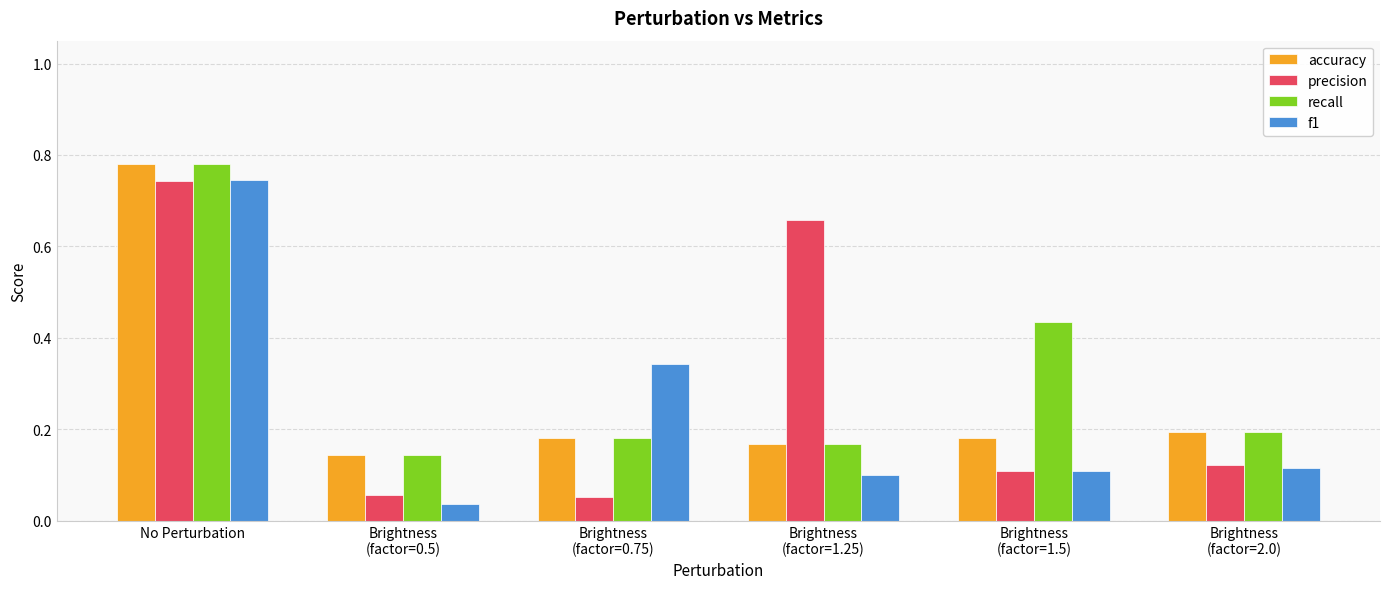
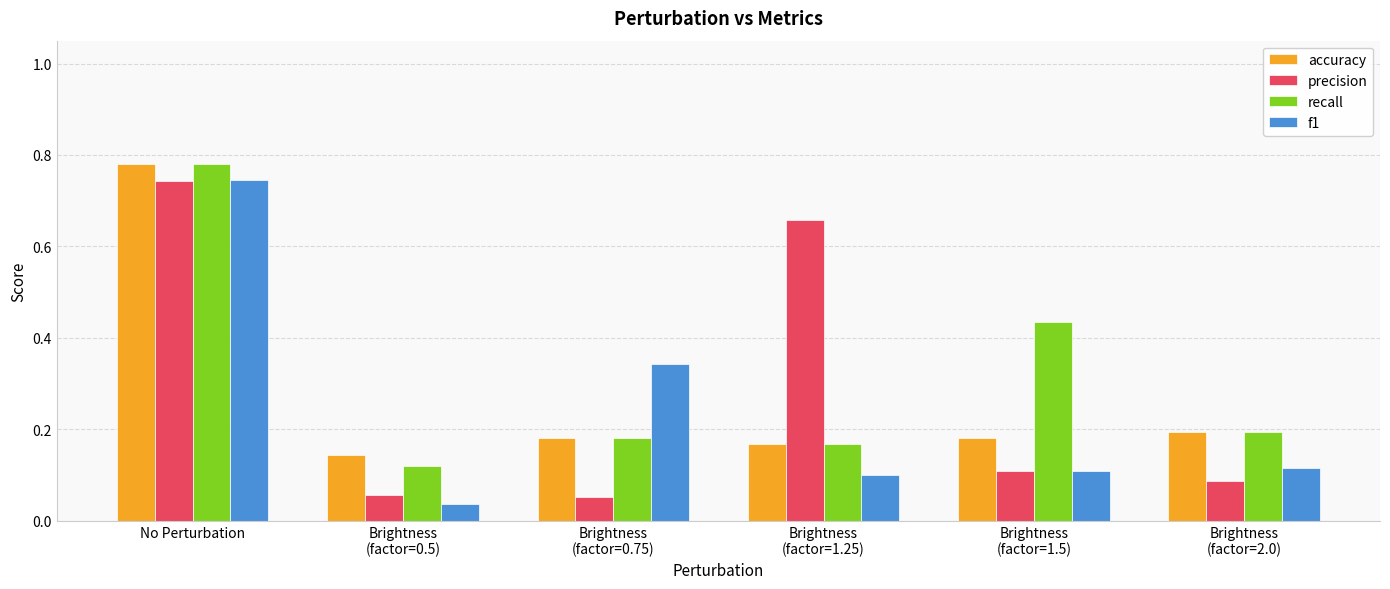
  {
    "accuracy": {
      "No Perturbation": 0.78,
      "Brightness (factor=0.5)": 0.14,
      "Brightness (factor=0.75)": 0.18,
      "Brightness (factor=1.25)": 0.17,
      "Brightness (factor=1.5)": 0.18,
      "Brightness (factor=2.0)": 0.19
    },
    "precision": {
      "No Perturbation": 0.74,
      "Brightness (factor=0.5)": 0.06,
      "Brightness (factor=0.75)": 0.05,
      "Brightness (factor=1.25)": 0.66,
      "Brightness (factor=1.5)": 0.11,
-     "Brightness (factor=2.0)": 0.12
+     "Brightness (factor=2.0)": 0.09
    },
    "recall": {
      "No Perturbation": 0.78,
-     "Brightness (factor=0.5)": 0.14,
+     "Brightness (factor=0.5)": 0.12,
      "Brightness (factor=0.75)": 0.18,
      "Brightness (factor=1.25)": 0.17,
      "Brightness (factor=1.5)": 0.43,
      "Brightness (factor=2.0)": 0.19
    },
    "f1": {
      "No Perturbation": 0.74,
      "Brightness (factor=0.5)": 0.04,
      "Brightness (factor=0.75)": 0.34,
      "Brightness (factor=1.25)": 0.10,
      "Brightness (factor=1.5)": 0.11,
      "Brightness (factor=2.0)": 0.11
    }
  }
